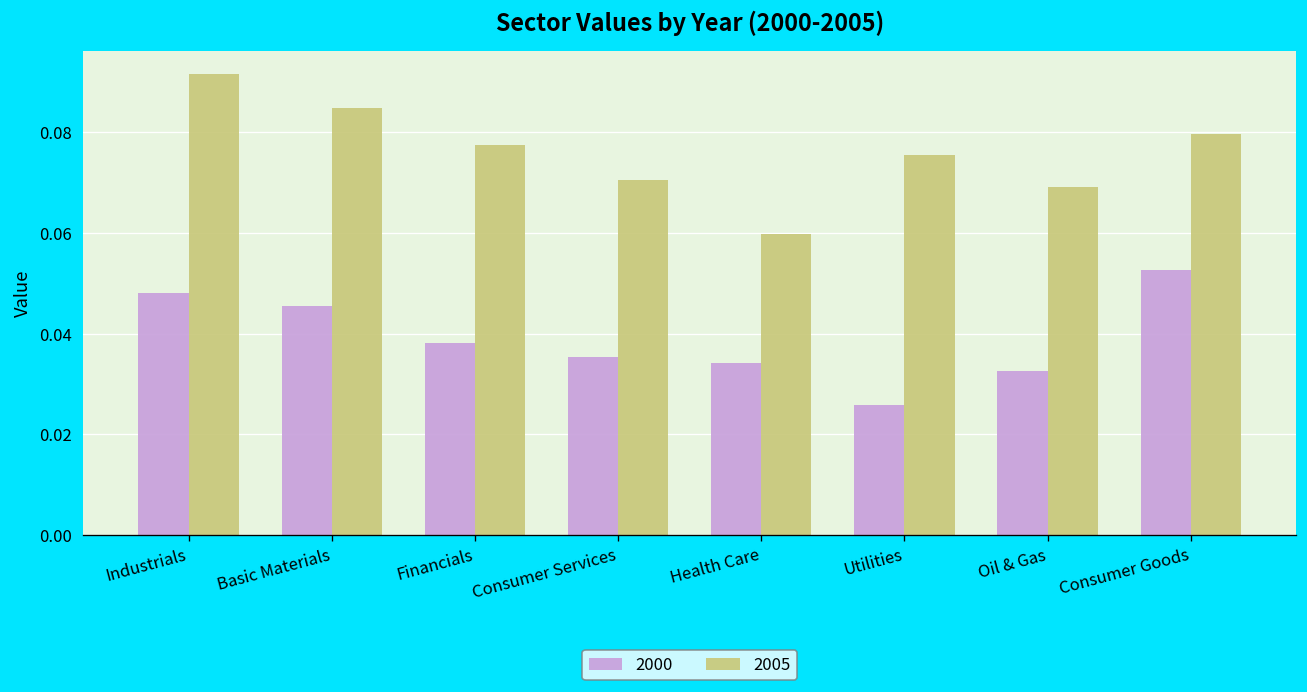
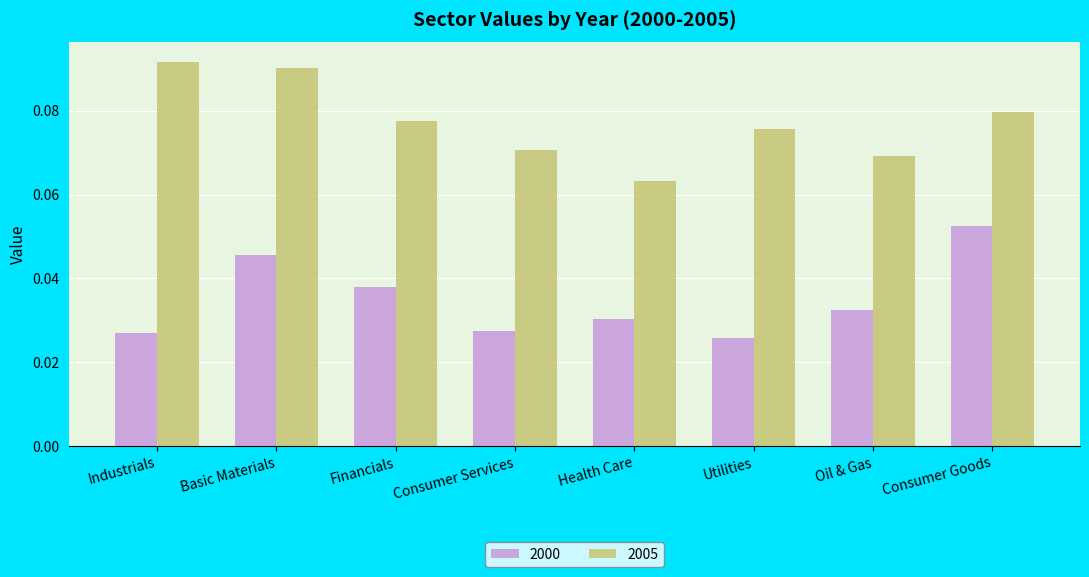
  {
    "2000": {
-     "Industrials": 0.048,
+     "Industrials": 0.027,
      "Basic Materials": 0.045,
      "Financials": 0.038,
-     "Consumer Services": 0.035,
-     "Health Care": 0.034,
+     "Consumer Services": 0.027,
+     "Health Care": 0.030,
      "Utilities": 0.026,
      "Oil & Gas": 0.032,
      "Consumer Goods": 0.053
    },
    "2005": {
      "Industrials": 0.092,
-     "Basic Materials": 0.085,
+     "Basic Materials": 0.090,
      "Financials": 0.077,
      "Consumer Services": 0.071,
-     "Health Care": 0.060,
+     "Health Care": 0.063,
      "Utilities": 0.076,
      "Oil & Gas": 0.069,
      "Consumer Goods": 0.080
    }
  }
